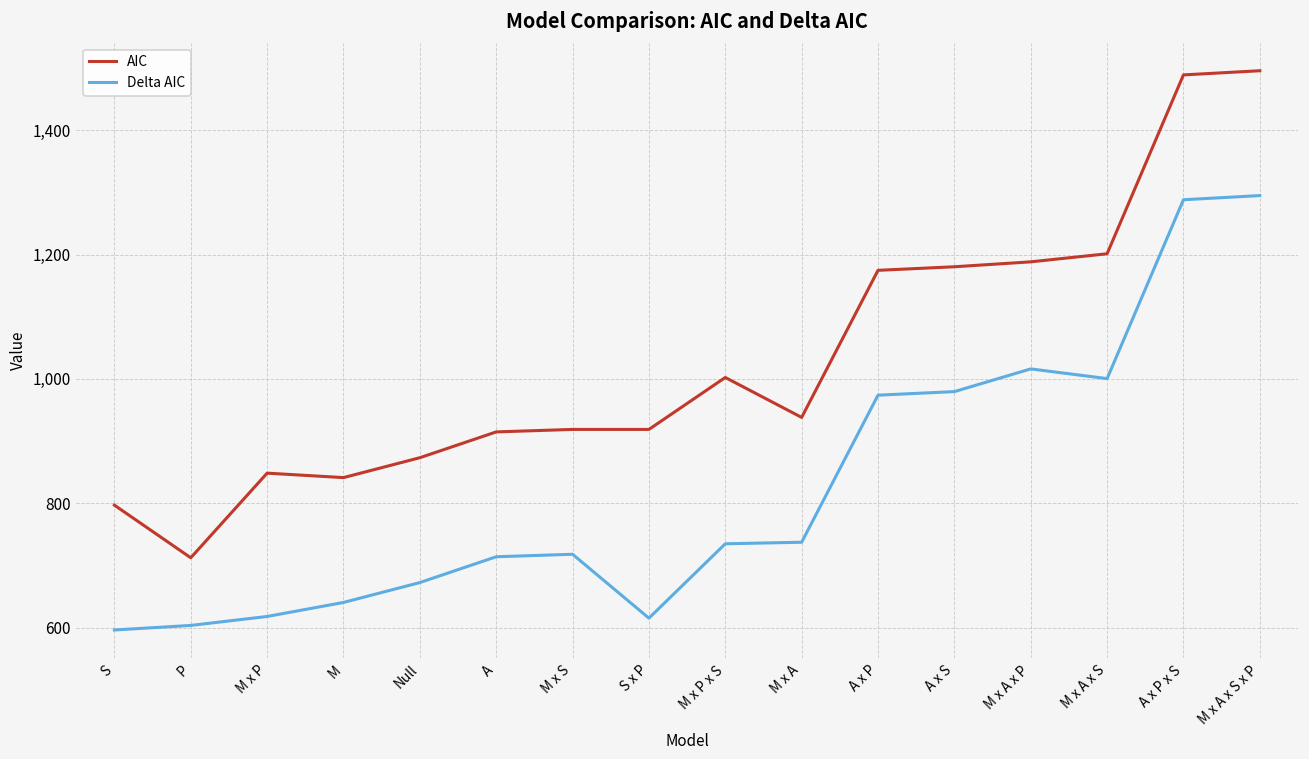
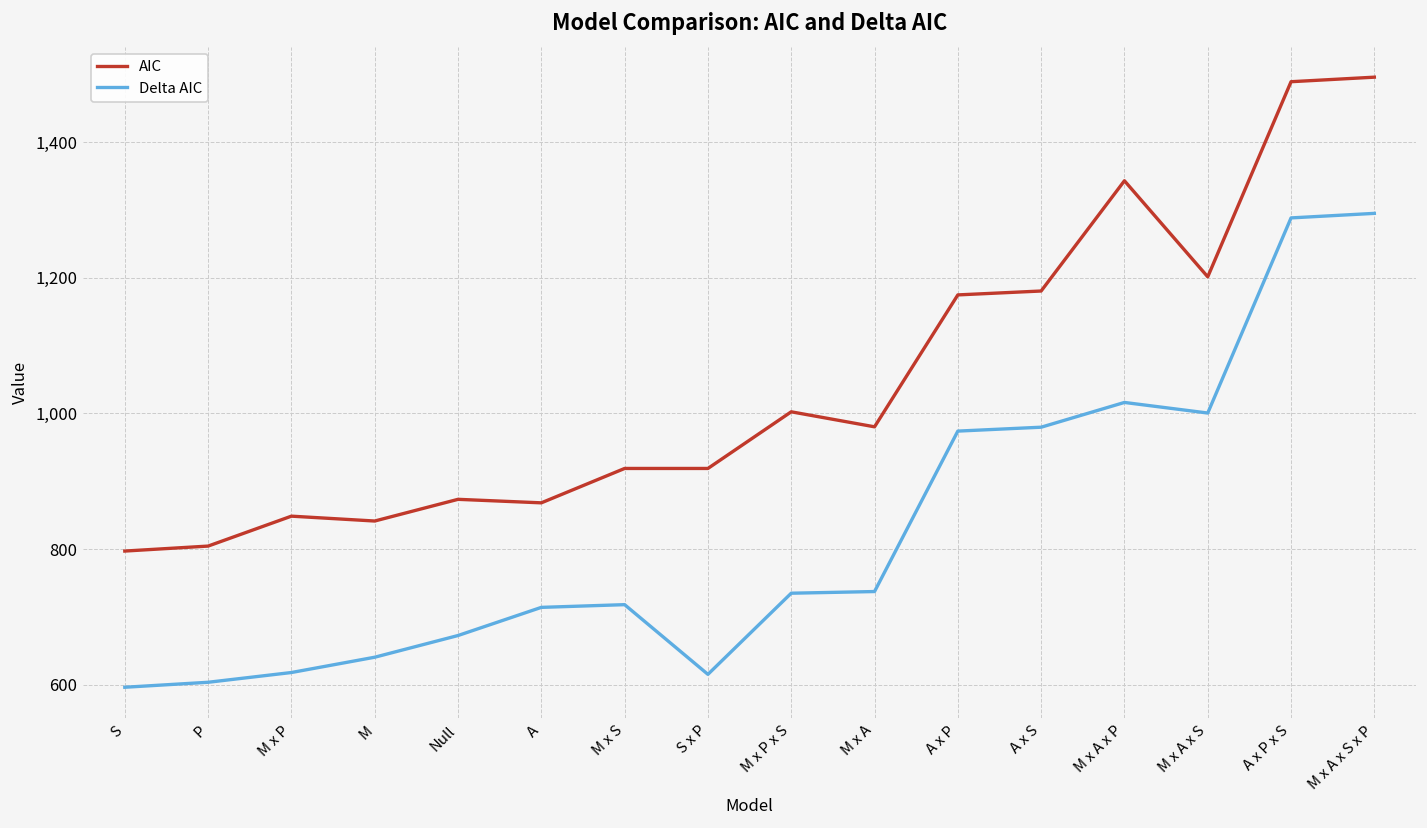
  {
    "AIC": {
      "S": "800",
-     "P": "710",
+     "P": "800",
      "M x P": "850",
      "M": "840",
      "Null": "870",
-     "A": "910",
+     "A": "870",
      "M x S": "920",
      "S x P": "920",
      "M x P x S": "1,000",
-     "M x A": "940",
+     "M x A": "980",
      "A x P": "1,170",
      "A x S": "1,180",
-     "M x A x P": "1,190",
+     "M x A x P": "1,340",
      "M x A x S": "1,200",
      "A x P x S": "1,490",
      "M x A x S x P": "1,500"
    },
    "Delta AIC": {
      "S": "600",
      "P": "600",
      "M x P": "620",
      "M": "640",
      "Null": "670",
      "A": "710",
      "M x S": "720",
      "S x P": "620",
      "M x P x S": "740",
      "M x A": "740",
      "A x P": "970",
      "A x S": "980",
      "M x A x P": "1,020",
      "M x A x S": "1,000",
      "A x P x S": "1,290",
      "M x A x S x P": "1,290"
    }
  }
